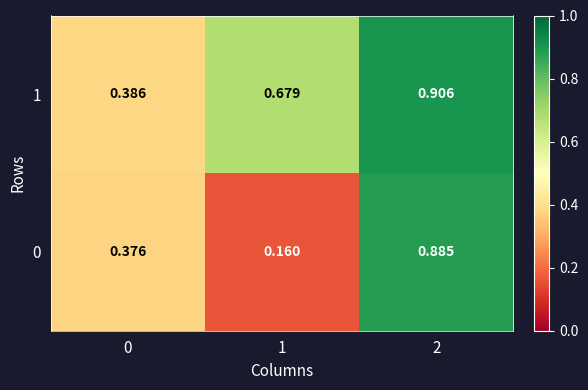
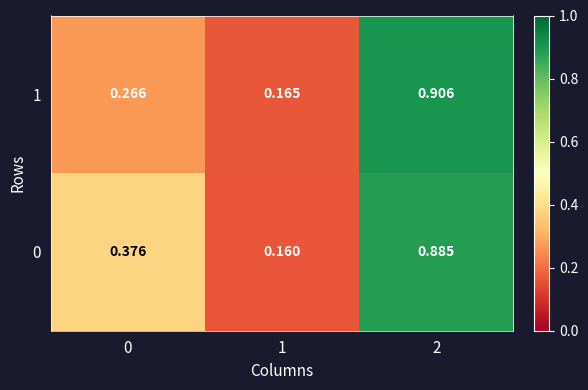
  {
    "1": {
-     "0": 0.386,
-     "1": 0.679,
+     "0": 0.266,
+     "1": 0.165,
      "2": 0.906
    },
    "0": {
      "0": 0.376,
      "1": 0.160,
      "2": 0.885
    }
  }
